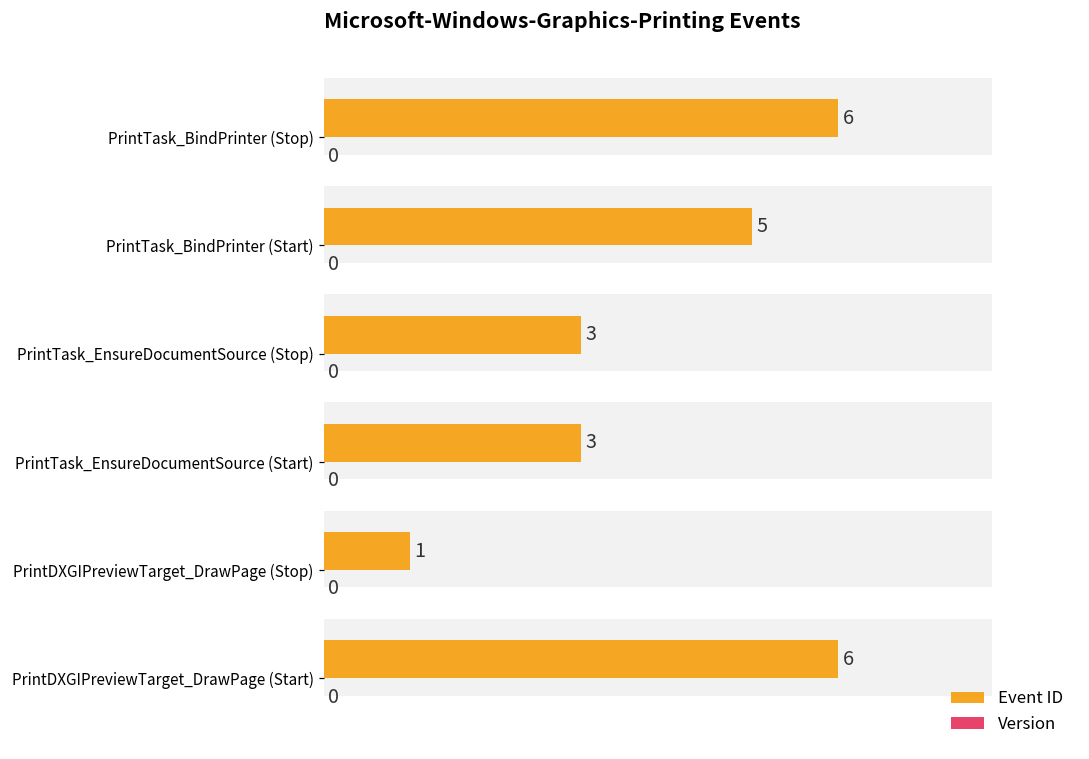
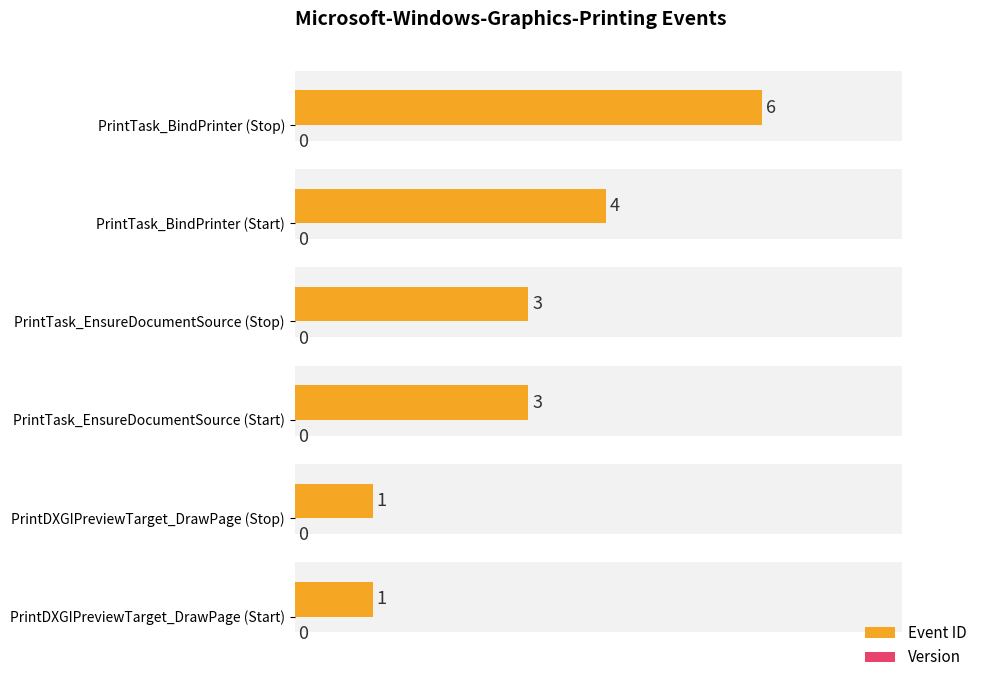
  {
    "Event ID": {
-     "PrintTask_BindPrinter (Start)": 5,
-     "PrintDXGIPreviewTarget_DrawPage (Start)": 6
+     "PrintTask_BindPrinter (Start)": 4,
+     "PrintDXGIPreviewTarget_DrawPage (Start)": 1
    },
    "Version": {
      "PrintTask_BindPrinter (Stop)": 0,
      "PrintTask_BindPrinter (Start)": 0,
      "PrintTask_EnsureDocumentSource (Stop)": 0,
      "PrintTask_EnsureDocumentSource (Start)": 0,
      "PrintDXGIPreviewTarget_DrawPage (Stop)": 0,
      "PrintDXGIPreviewTarget_DrawPage (Start)": 0
    }
  }
